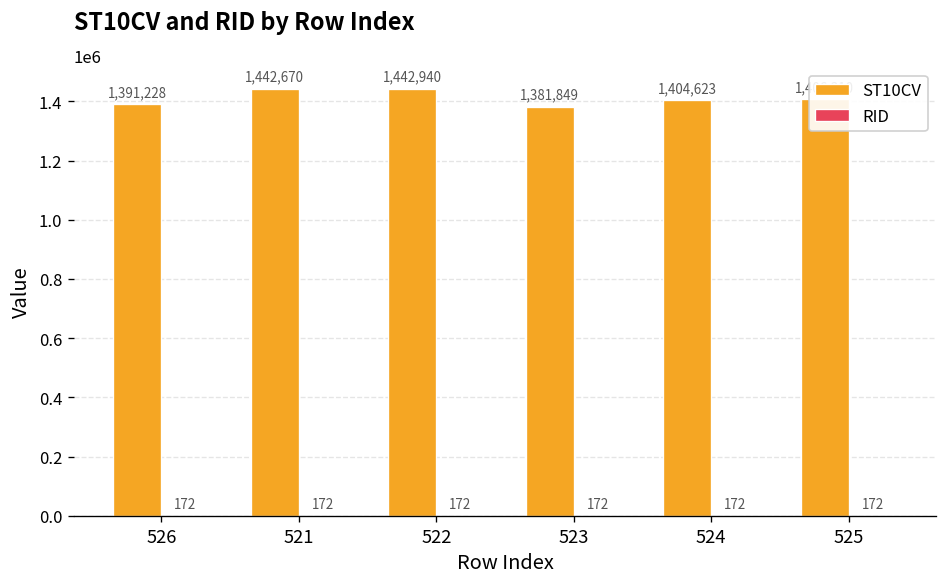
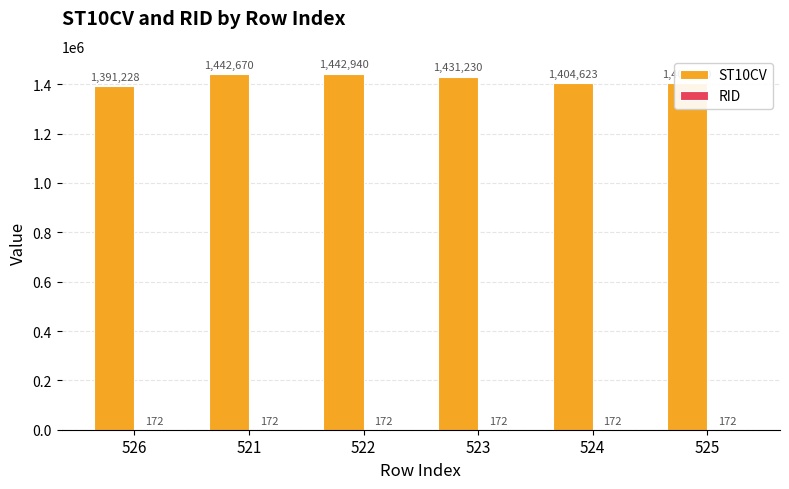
  {
    "ST10CV": {
      "526": "1,391,228",
      "521": "1,442,670",
      "522": "1,442,940",
-     "523": "1,381,849",
+     "523": "1,431,230",
      "524": "1,404,623"
    },
    "RID": {
      "526": "172",
      "521": "172",
      "522": "172",
      "523": "172",
      "524": "172",
      "525": "172"
    }
  }
